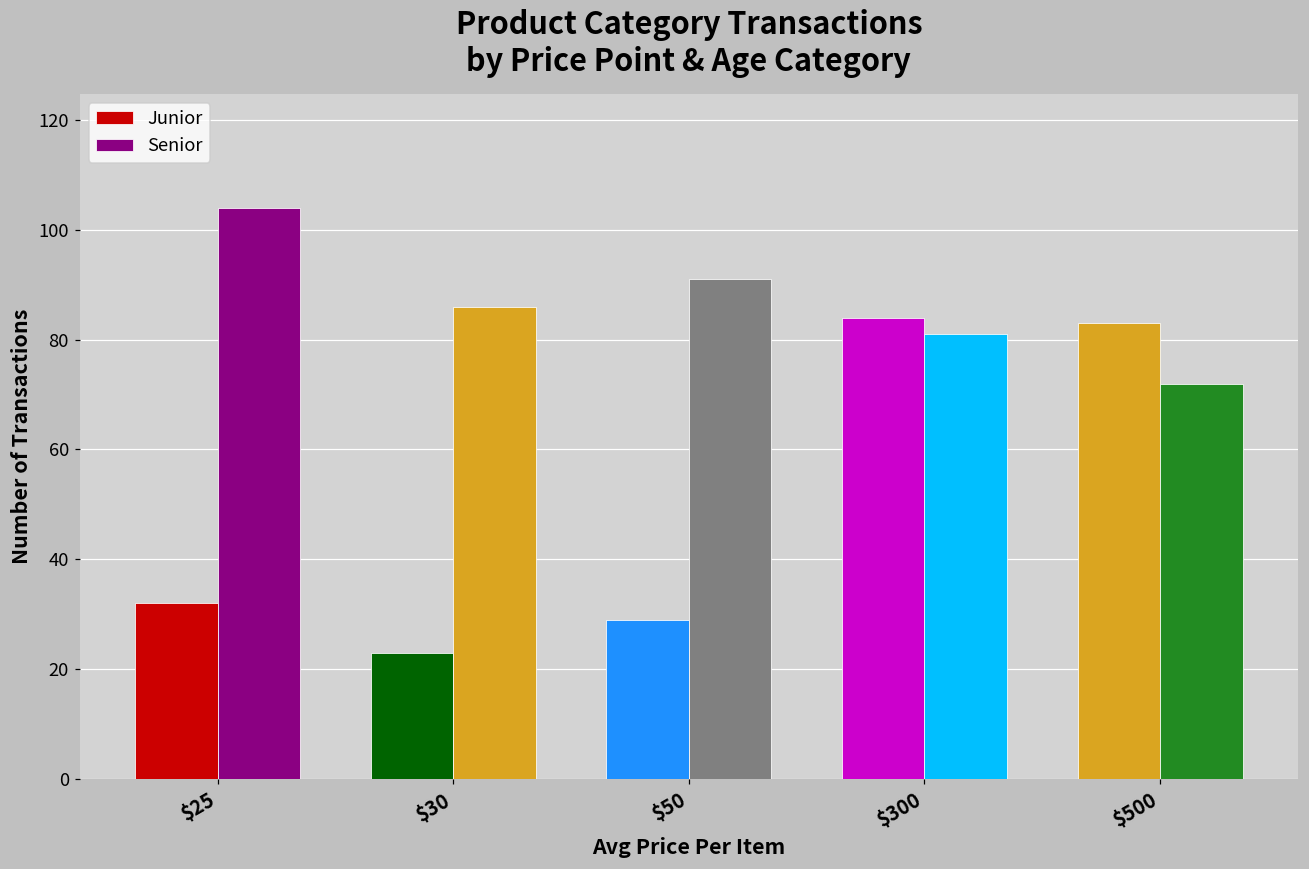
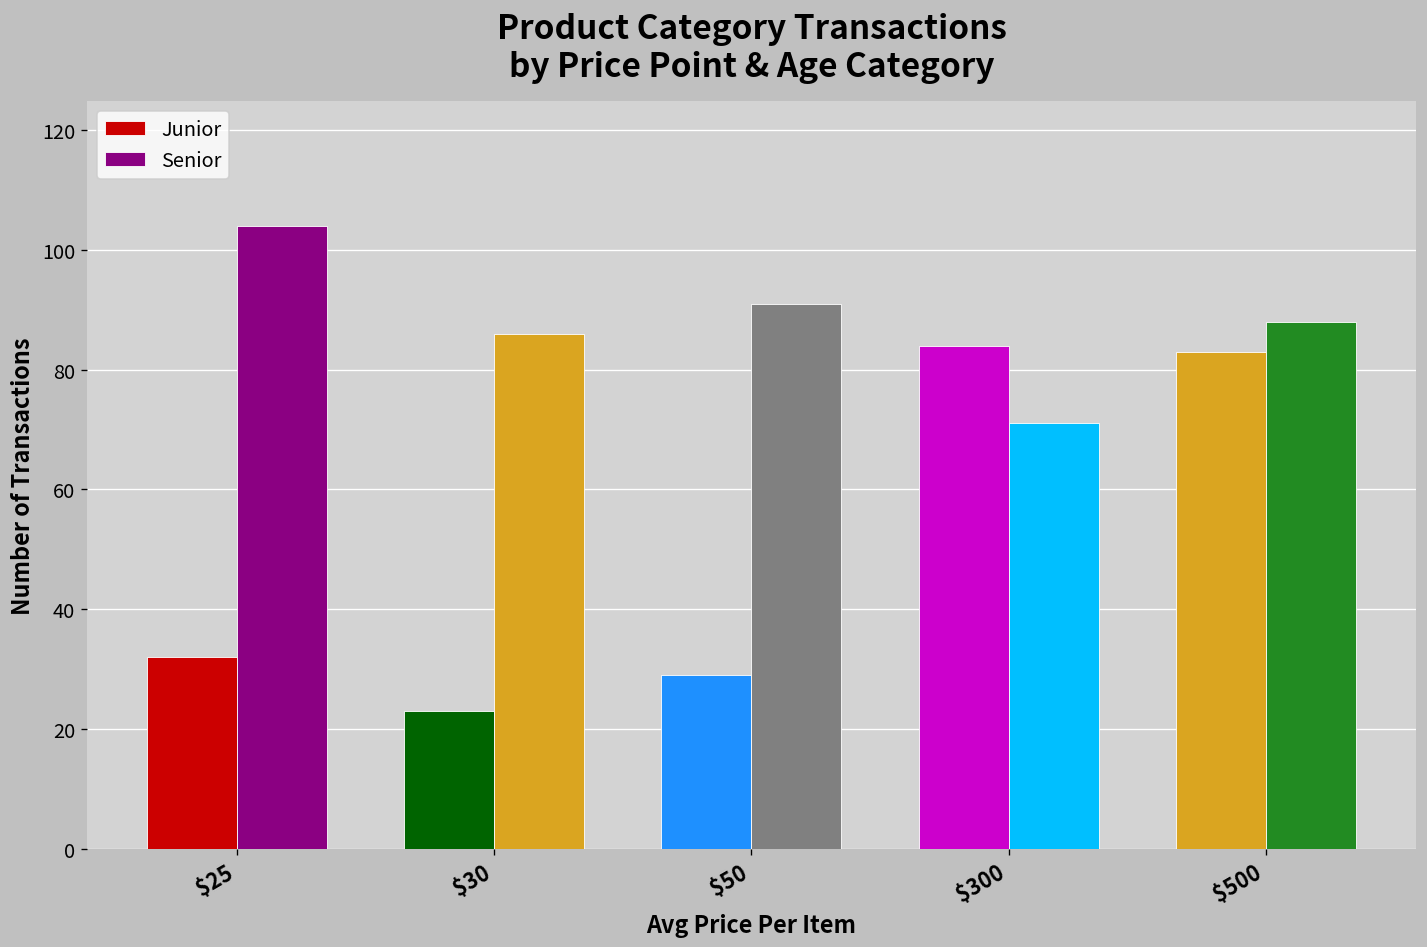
  {
    "Junior": {
      "$25": 32,
      "$30": 23,
      "$50": 29,
      "$300": 84,
      "$500": 83
    },
    "Senior": {
      "$25": 104,
      "$30": 86,
      "$50": 91,
-     "$300": 81,
-     "$500": 72
+     "$300": 71,
+     "$500": 88
    }
  }
